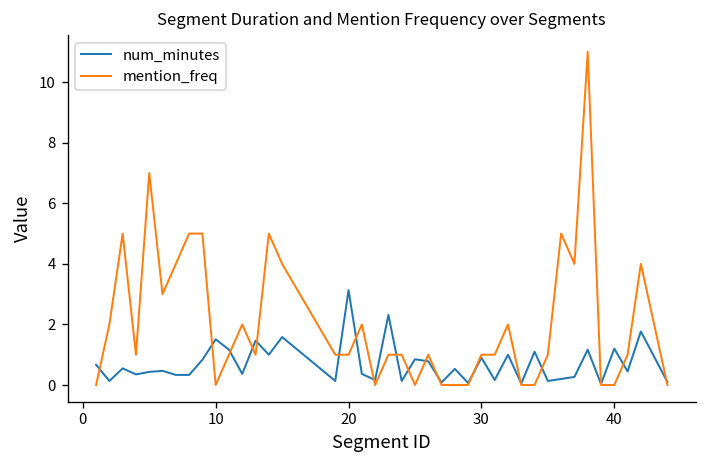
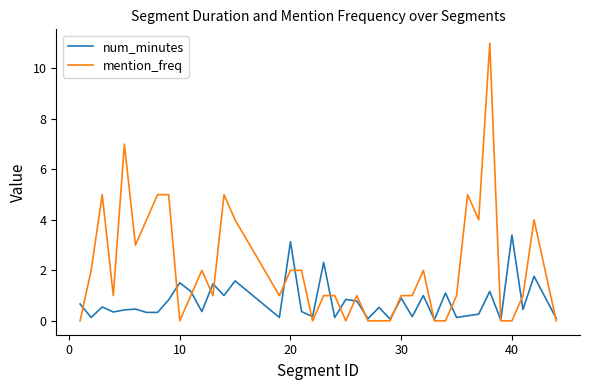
  {
    "num_minutes": {
      "10": 1.5,
      "20": 3.1,
-     "40": 1.2
+     "40": 3.4
    },
    "mention_freq": {
      "10": 0,
-     "20": 1,
+     "20": 2,
      "40": 0
    }
  }
